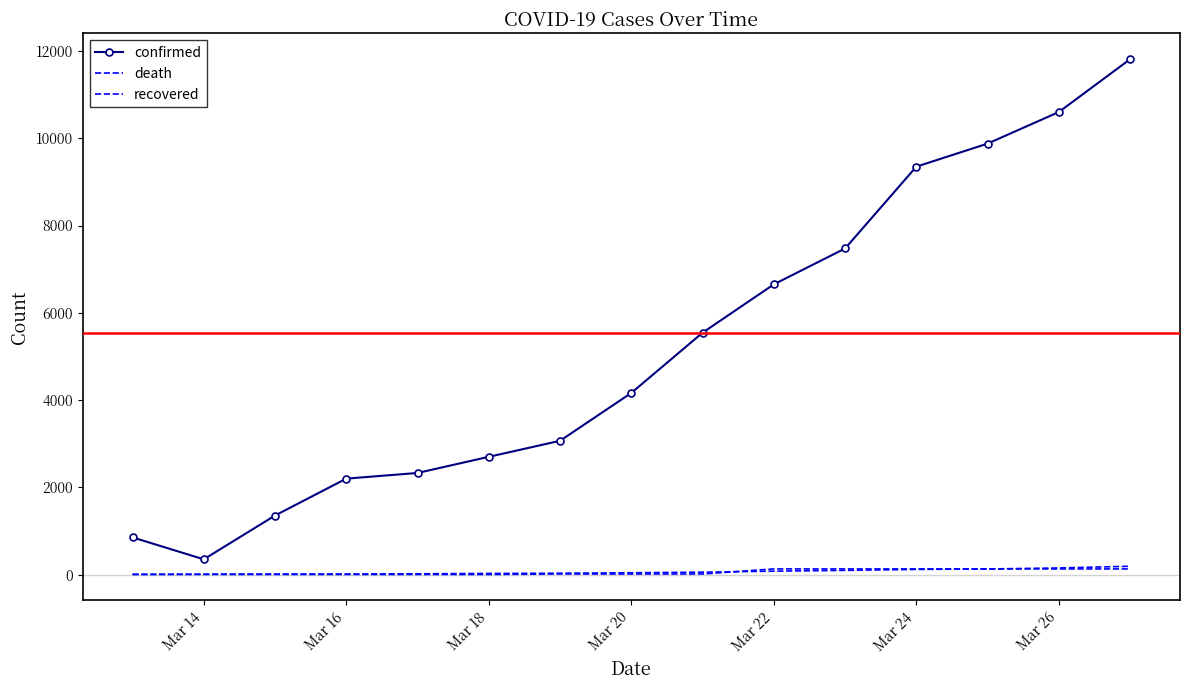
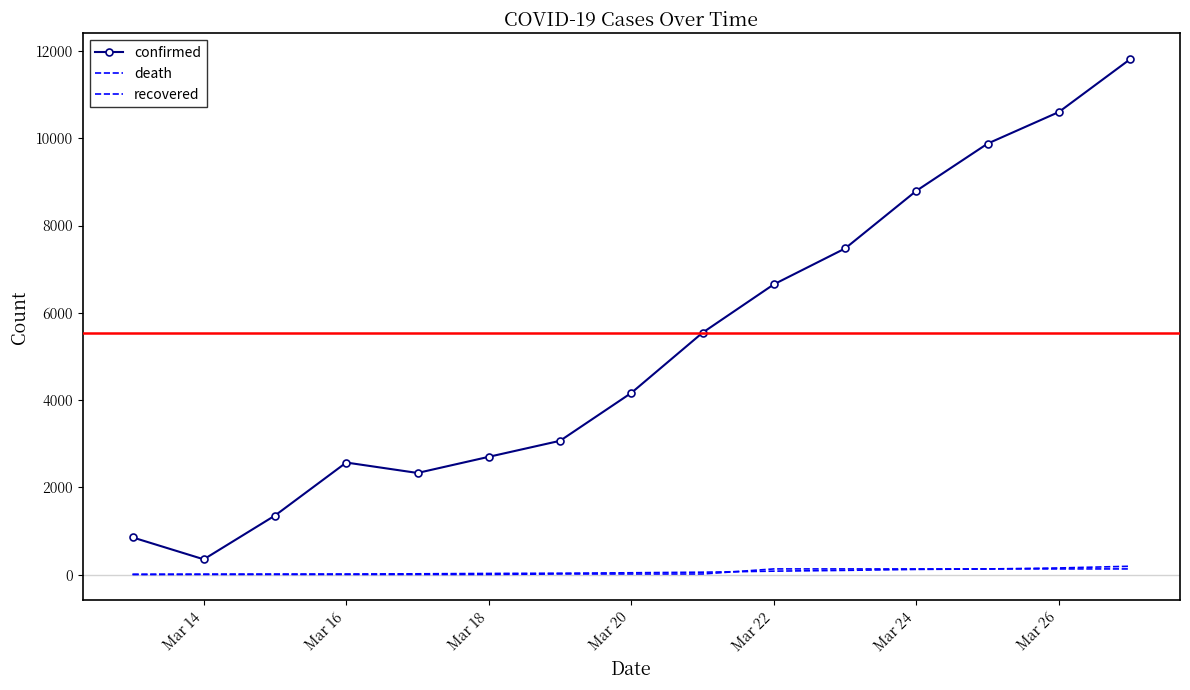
  {
    "confirmed": {
      "Mar 14": 400,
-     "Mar 16": 2200,
+     "Mar 16": 2600,
      "Mar 18": 2700,
      "Mar 20": 4200,
      "Mar 22": 6700,
-     "Mar 24": 9300,
+     "Mar 24": 8800,
      "Mar 26": 10600
    }
  }
